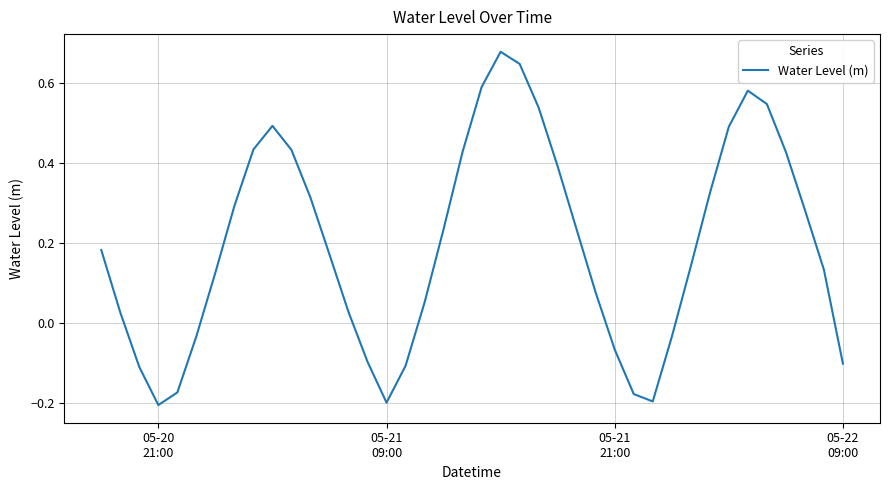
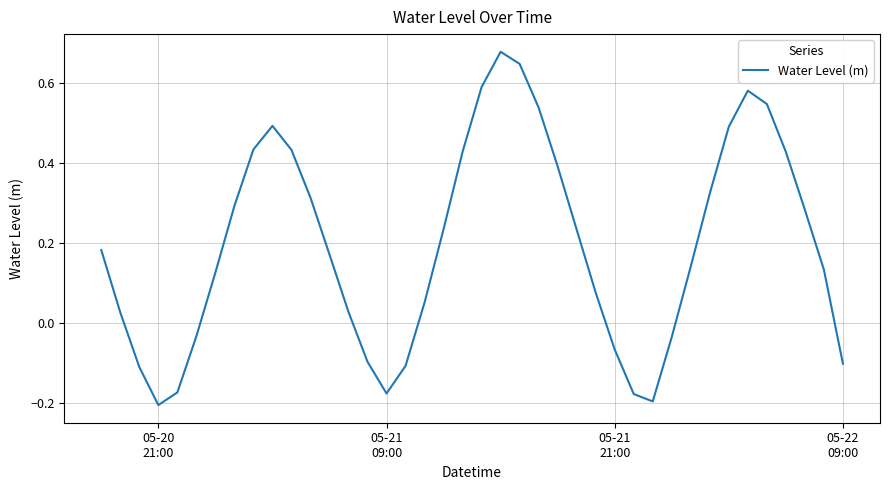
  {
    "05-20 21:00": -0.21,
-   "05-21 09:00": -0.20,
+   "05-21 09:00": -0.18,
    "05-21 21:00": -0.07,
    "05-22 09:00": -0.10
  }
